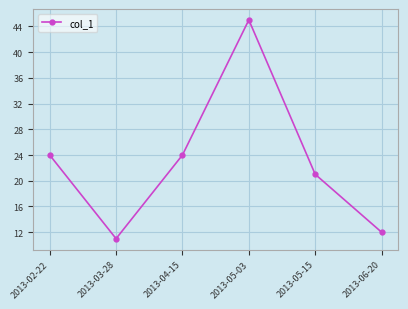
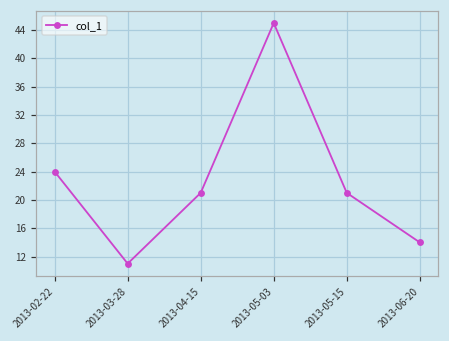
  {
    "2013-02-22": 24,
    "2013-03-28": 11,
-   "2013-04-15": 24,
+   "2013-04-15": 21,
    "2013-05-03": 45,
    "2013-05-15": 21,
-   "2013-06-20": 12
+   "2013-06-20": 14
  }
